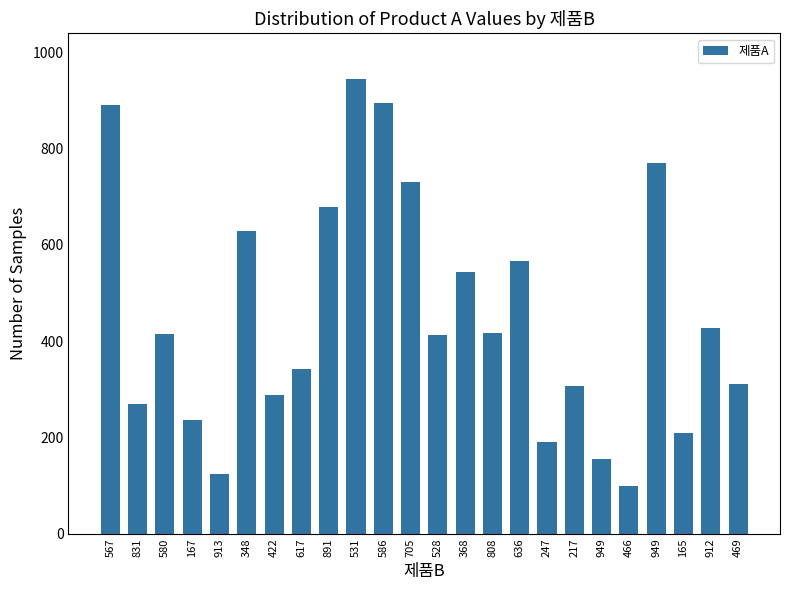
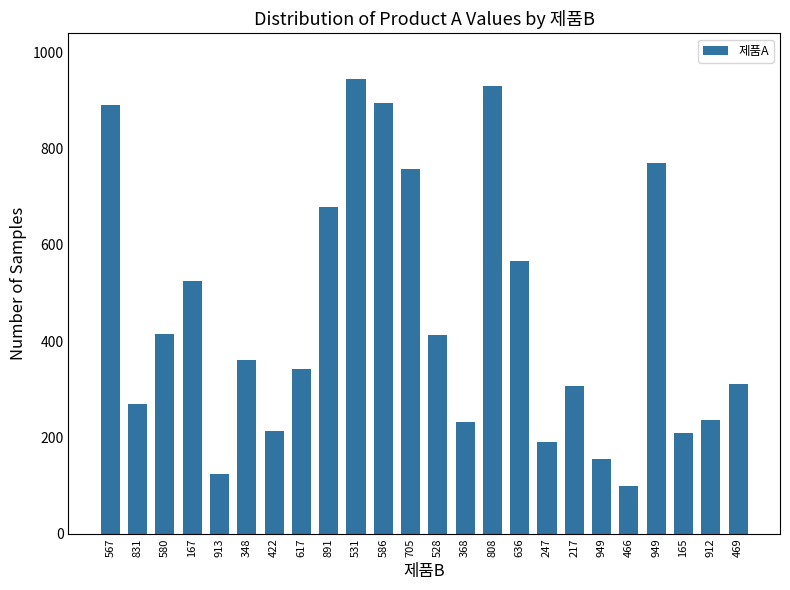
  {
    "567": 890,
    "831": 270,
    "580": 420,
-   "167": 240,
+   "167": 530,
    "913": 120,
-   "348": 630,
-   "422": 290,
+   "348": 360,
+   "422": 210,
    "617": 340,
    "891": 680,
    "531": 950,
    "586": 900,
-   "705": 730,
+   "705": 760,
    "528": 410,
-   "368": 540,
-   "808": 420,
+   "368": 230,
+   "808": 930,
    "636": 570,
    "247": 190,
    "217": 310,
    "466": 100,
    "165": 210,
-   "912": 430,
+   "912": 240,
    "469": 310
  }
